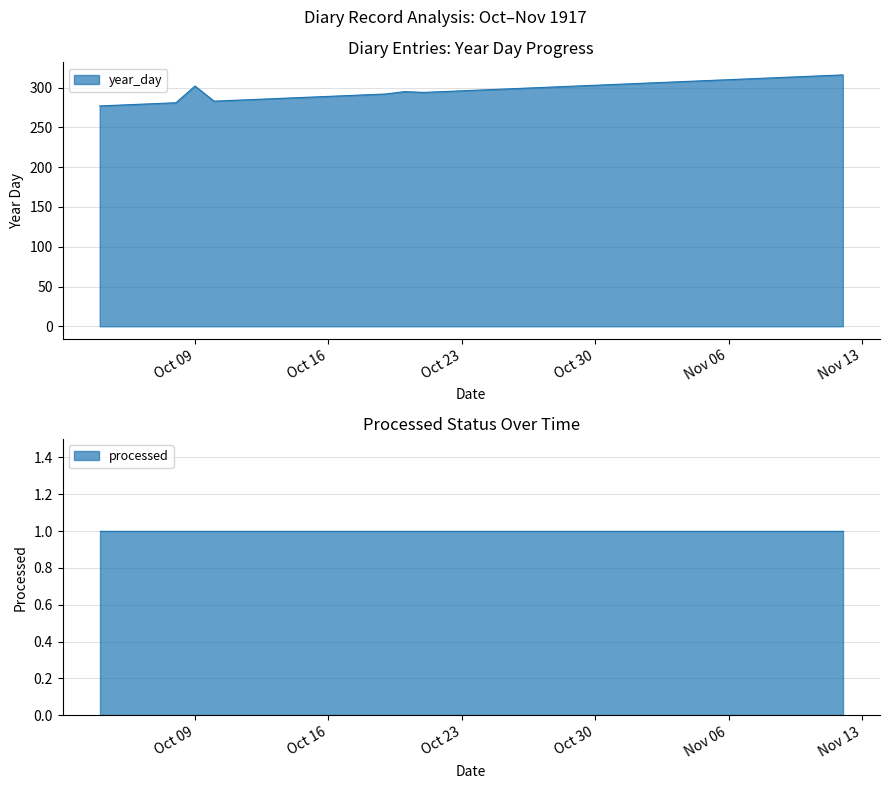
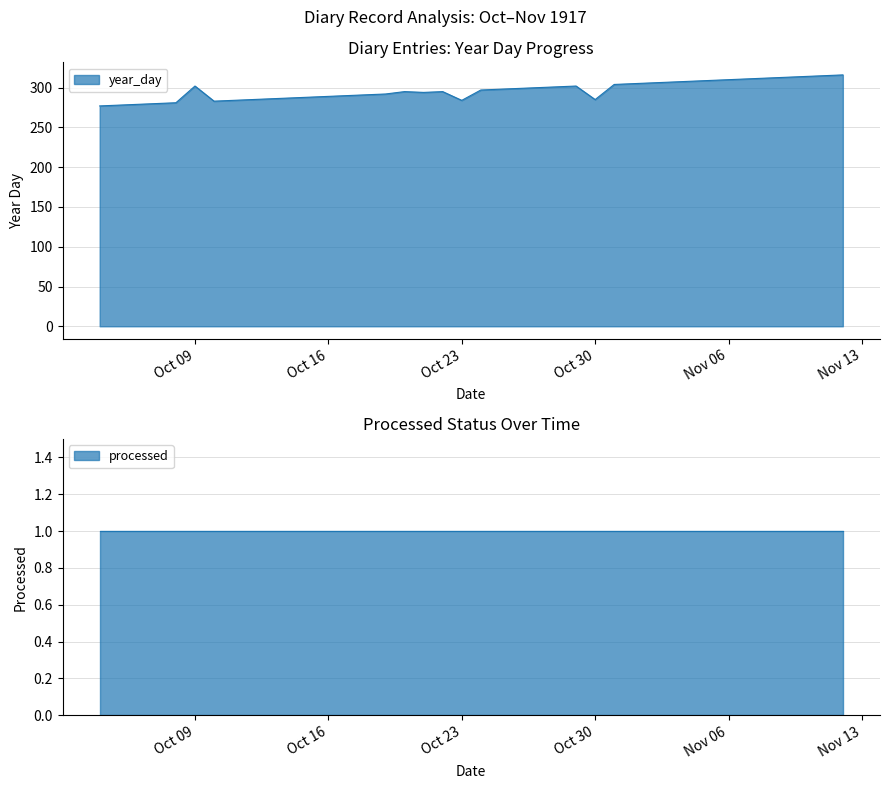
  {
    "Diary Entries: Year Day Progress": {
      "Oct 09": 300,
      "Oct 16": 290,
-     "Oct 23": 300,
-     "Oct 30": 300,
+     "Oct 23": 280,
+     "Oct 30": 290,
      "Nov 06": 310
    },
    "Processed Status Over Time": {
      "Oct 09": 1.00,
      "Oct 16": 1.00,
      "Oct 23": 1.00,
      "Oct 30": 1.00,
      "Nov 06": 1.00
    }
  }
